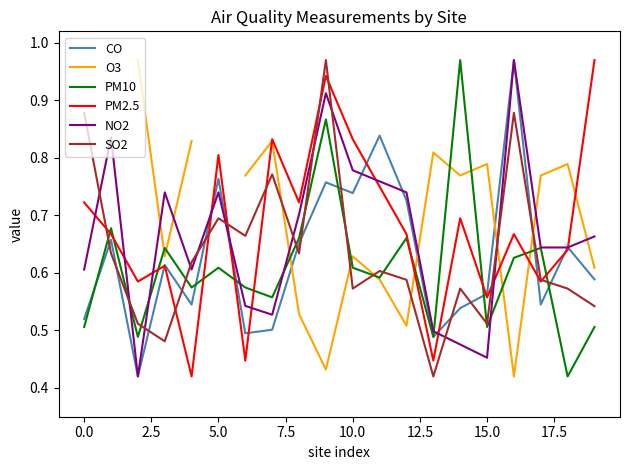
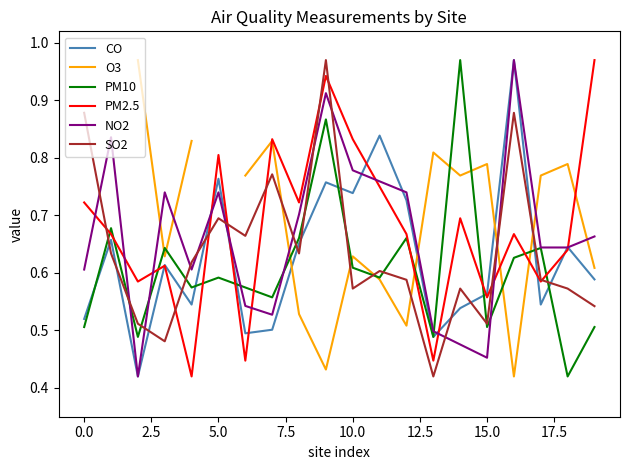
  {
    "CO": {
      "0.0": 0.52,
      "5.0": 0.76,
      "10.0": 0.74,
      "15.0": 0.56
    },
    "O3": {
      "0.0": 0.65,
      "10.0": 0.63,
      "15.0": 0.79
    },
    "PM10": {
      "0.0": 0.51,
-     "5.0": 0.61,
+     "5.0": 0.59,
      "10.0": 0.61,
      "15.0": 0.51
    },
    "PM2.5": {
      "0.0": 0.72,
      "5.0": 0.80,
      "10.0": 0.83,
      "15.0": 0.56
    },
    "NO2": {
      "0.0": 0.61,
      "5.0": 0.74,
      "10.0": 0.78,
      "15.0": 0.45
    },
    "SO2": {
      "5.0": 0.70,
      "10.0": 0.57,
      "15.0": 0.51
    }
  }
